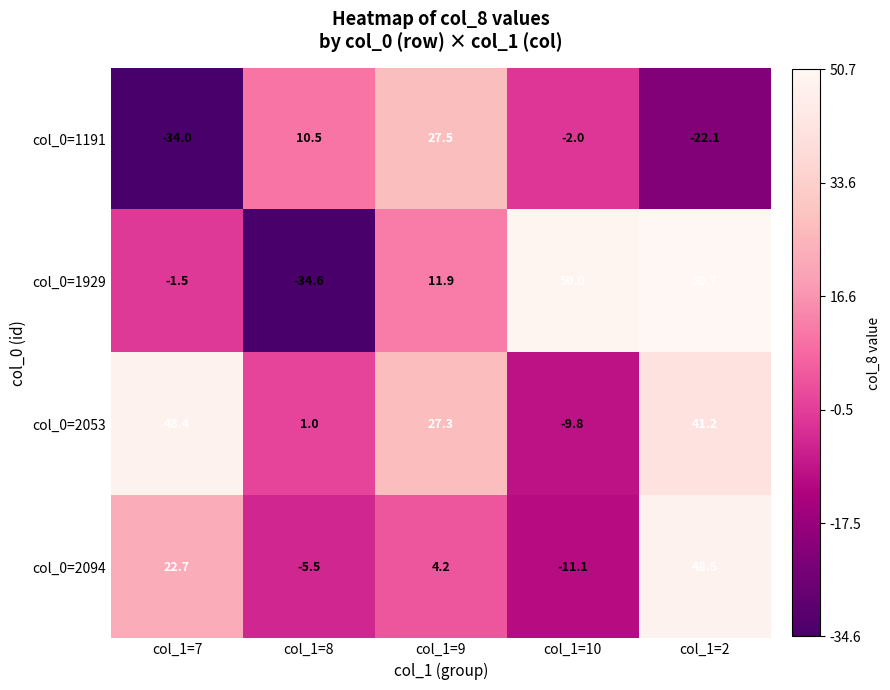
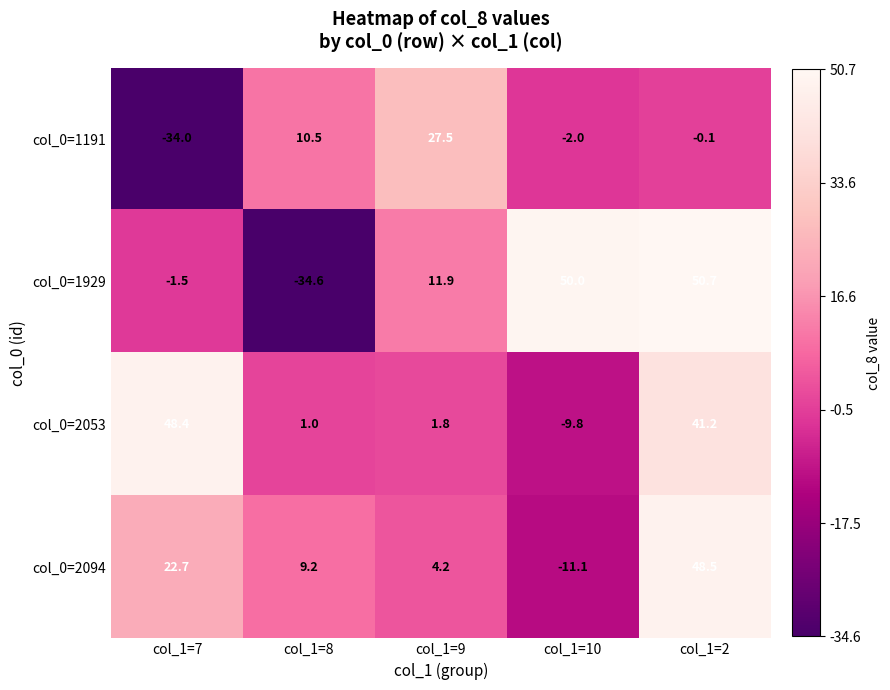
  {
    "col_0=1191": {
      "col_1=7": -34.0,
      "col_1=8": 10.5,
      "col_1=9": 27.5,
      "col_1=10": -2.0,
-     "col_1=2": -22.1
+     "col_1=2": -0.1
    },
    "col_0=1929": {
      "col_1=7": -1.5,
      "col_1=8": -34.6,
      "col_1=9": 11.9
    },
    "col_0=2053": {
      "col_1=8": 1.0,
-     "col_1=9": 27.3,
+     "col_1=9": 1.8,
      "col_1=10": -9.8
    },
    "col_0=2094": {
      "col_1=7": 22.7,
-     "col_1=8": -5.5,
+     "col_1=8": 9.2,
      "col_1=9": 4.2,
      "col_1=10": -11.1
    }
  }
